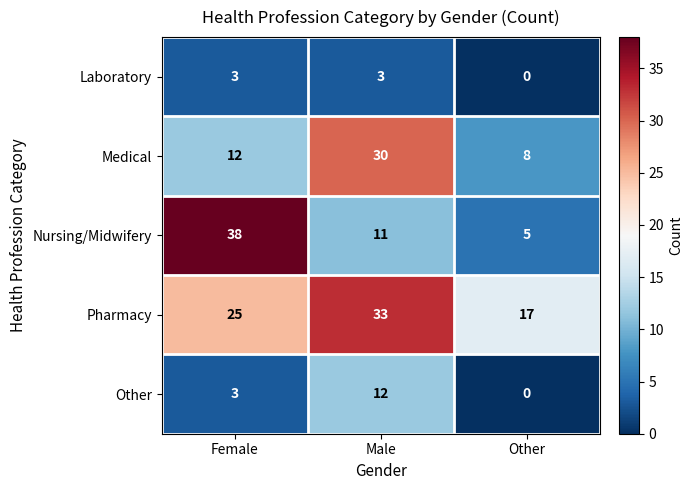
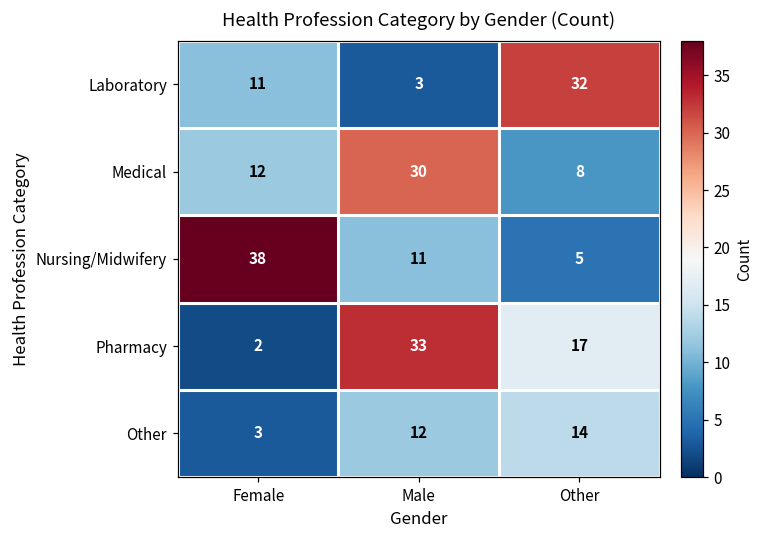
  {
    "Laboratory": {
-     "Female": 3,
+     "Female": 11,
      "Male": 3,
-     "Other": 0
+     "Other": 32
    },
    "Medical": {
      "Female": 12,
      "Male": 30,
      "Other": 8
    },
    "Nursing/Midwifery": {
      "Female": 38,
      "Male": 11,
      "Other": 5
    },
    "Pharmacy": {
-     "Female": 25,
+     "Female": 2,
      "Male": 33,
      "Other": 17
    },
    "Other": {
      "Female": 3,
      "Male": 12,
-     "Other": 0
+     "Other": 14
    }
  }
